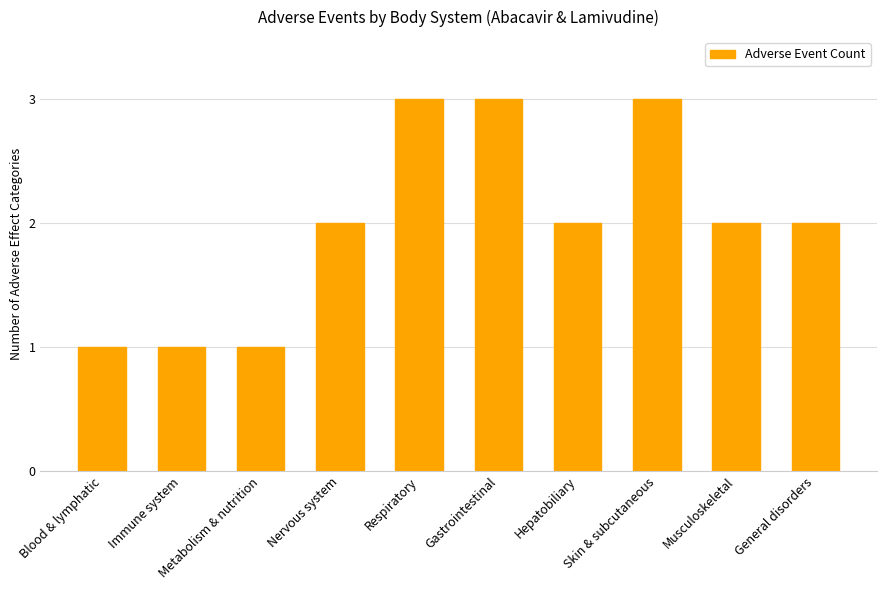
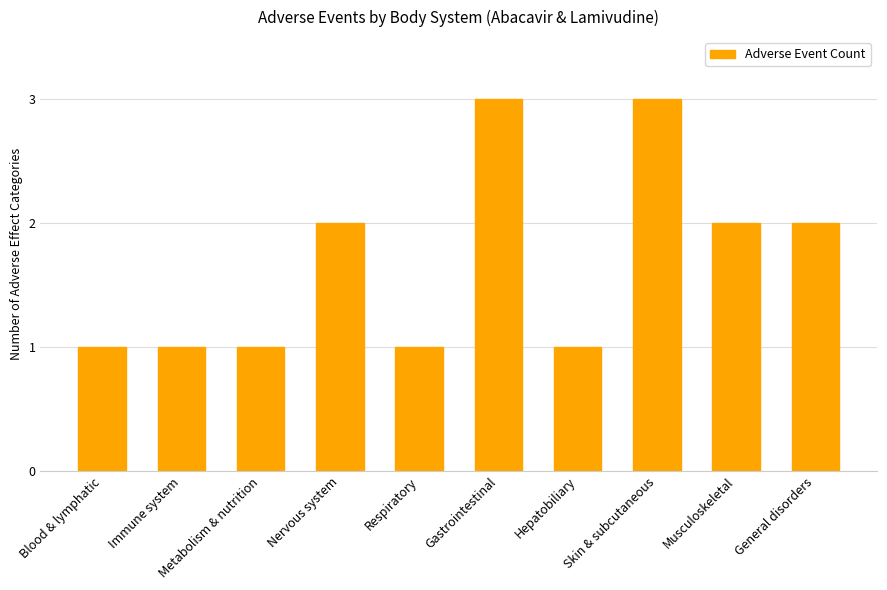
  {
    "Blood & lymphatic": 1,
    "Immune system": 1,
    "Metabolism & nutrition": 1,
    "Nervous system": 2,
-   "Respiratory": 3,
+   "Respiratory": 1,
    "Gastrointestinal": 3,
-   "Hepatobiliary": 2,
+   "Hepatobiliary": 1,
    "Skin & subcutaneous": 3,
    "Musculoskeletal": 2,
    "General disorders": 2
  }
